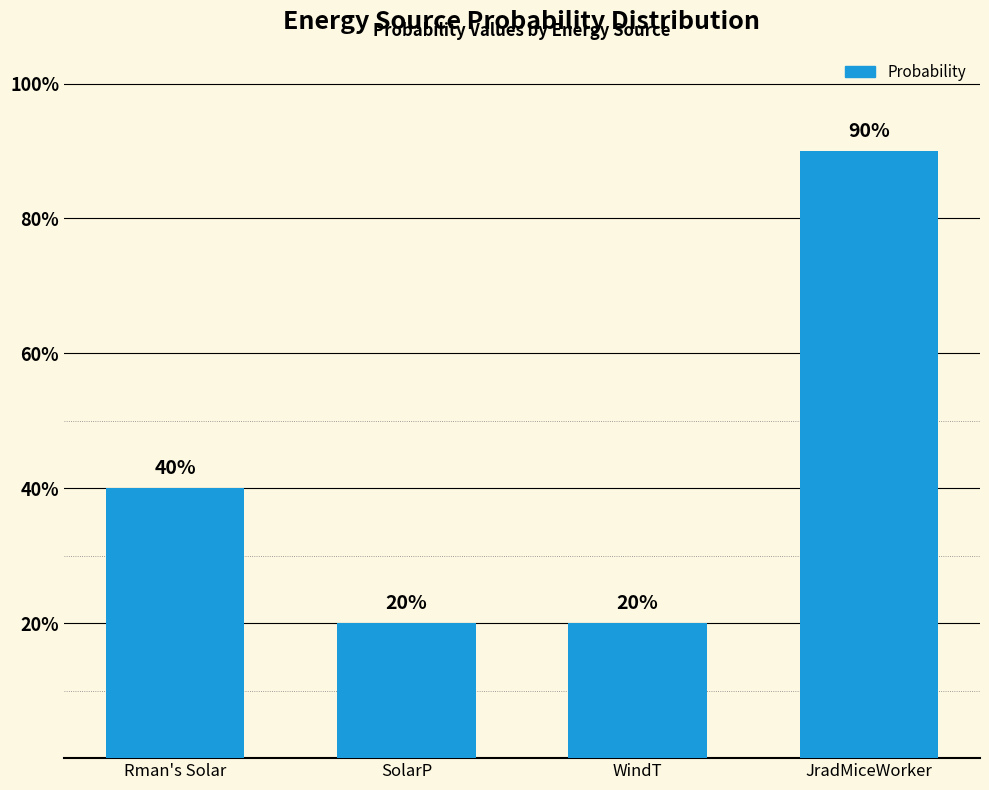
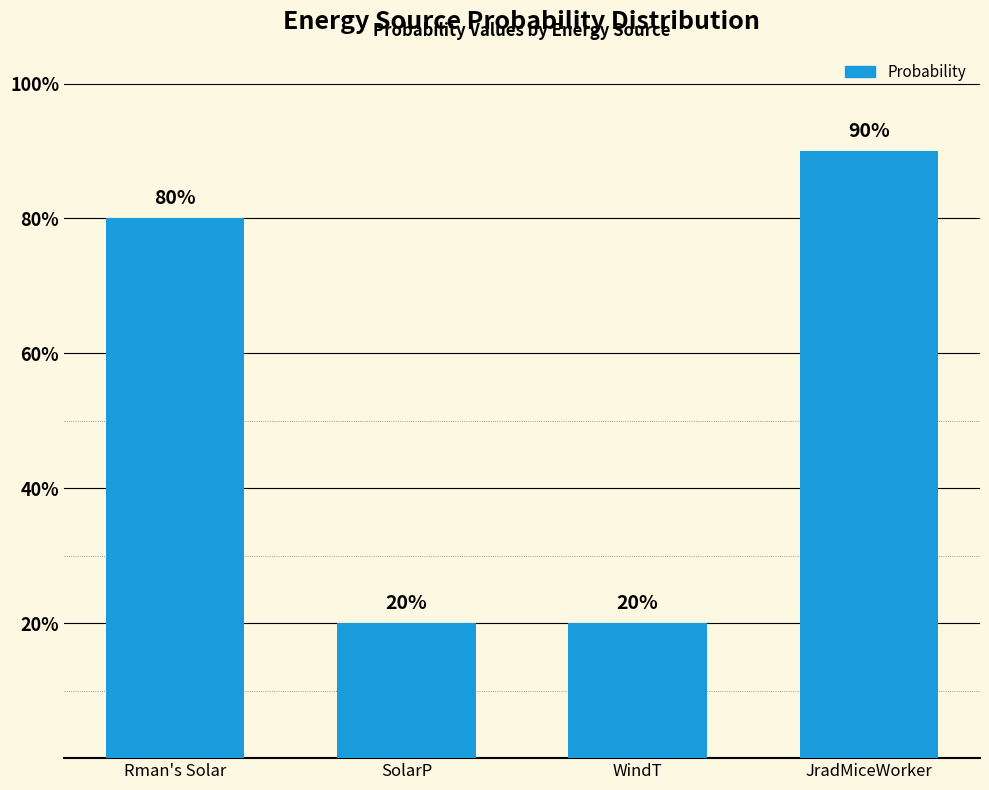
  {
-   "Rman's Solar": "40%",
+   "Rman's Solar": "80%",
    "SolarP": "20%",
    "WindT": "20%",
    "JradMiceWorker": "90%"
  }
